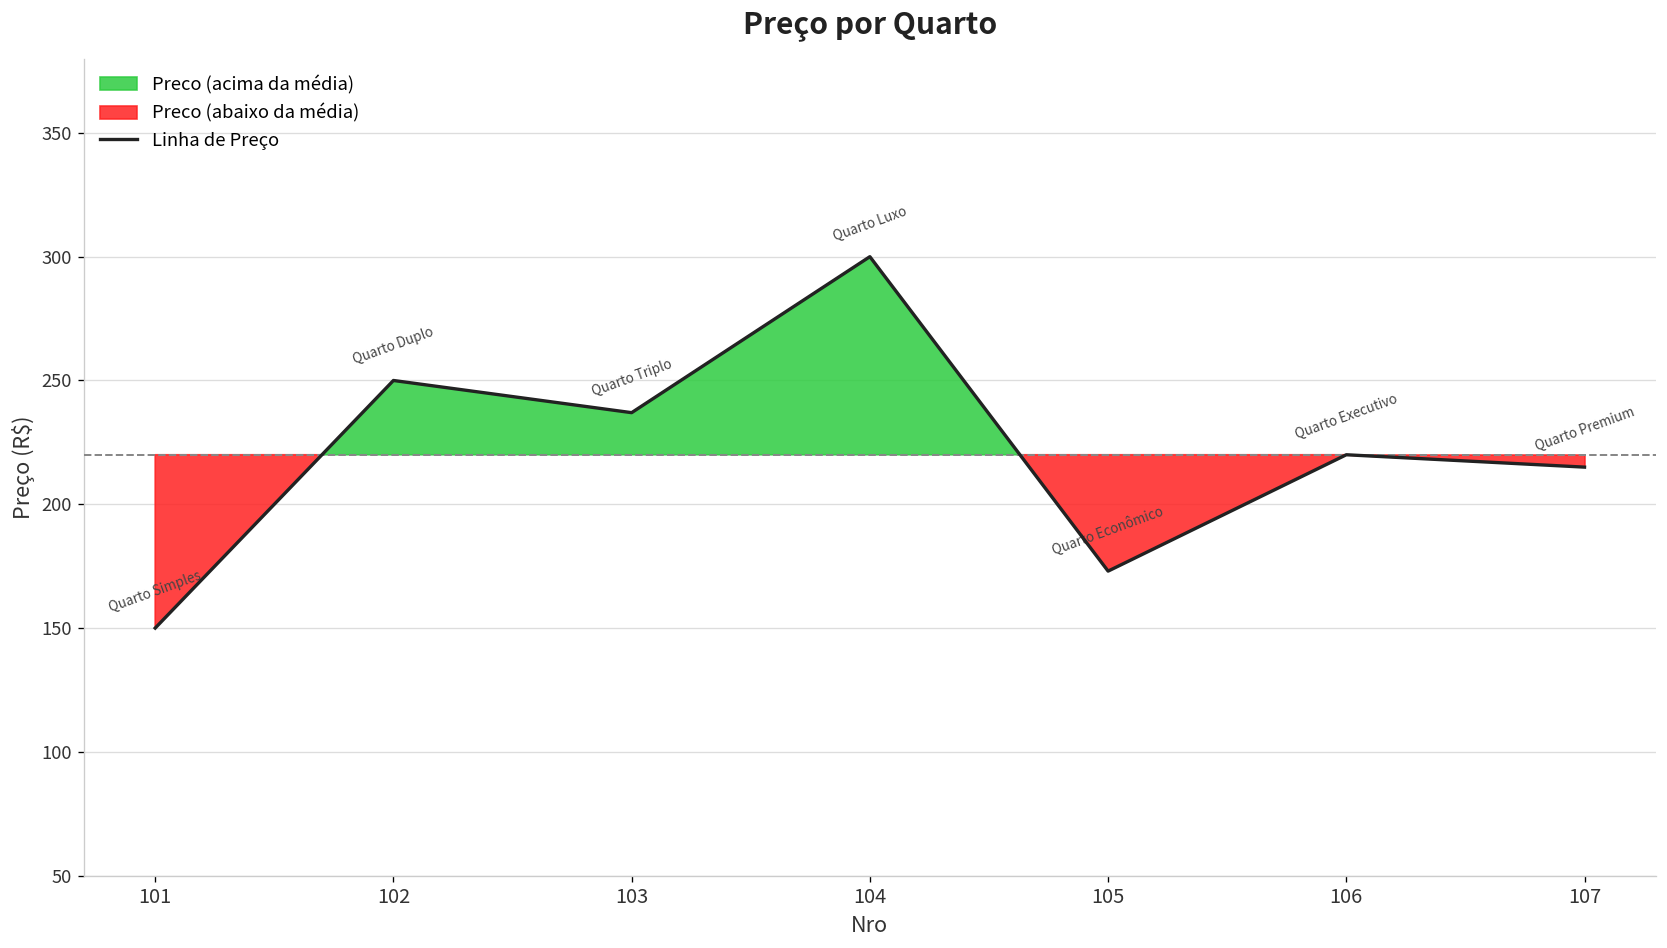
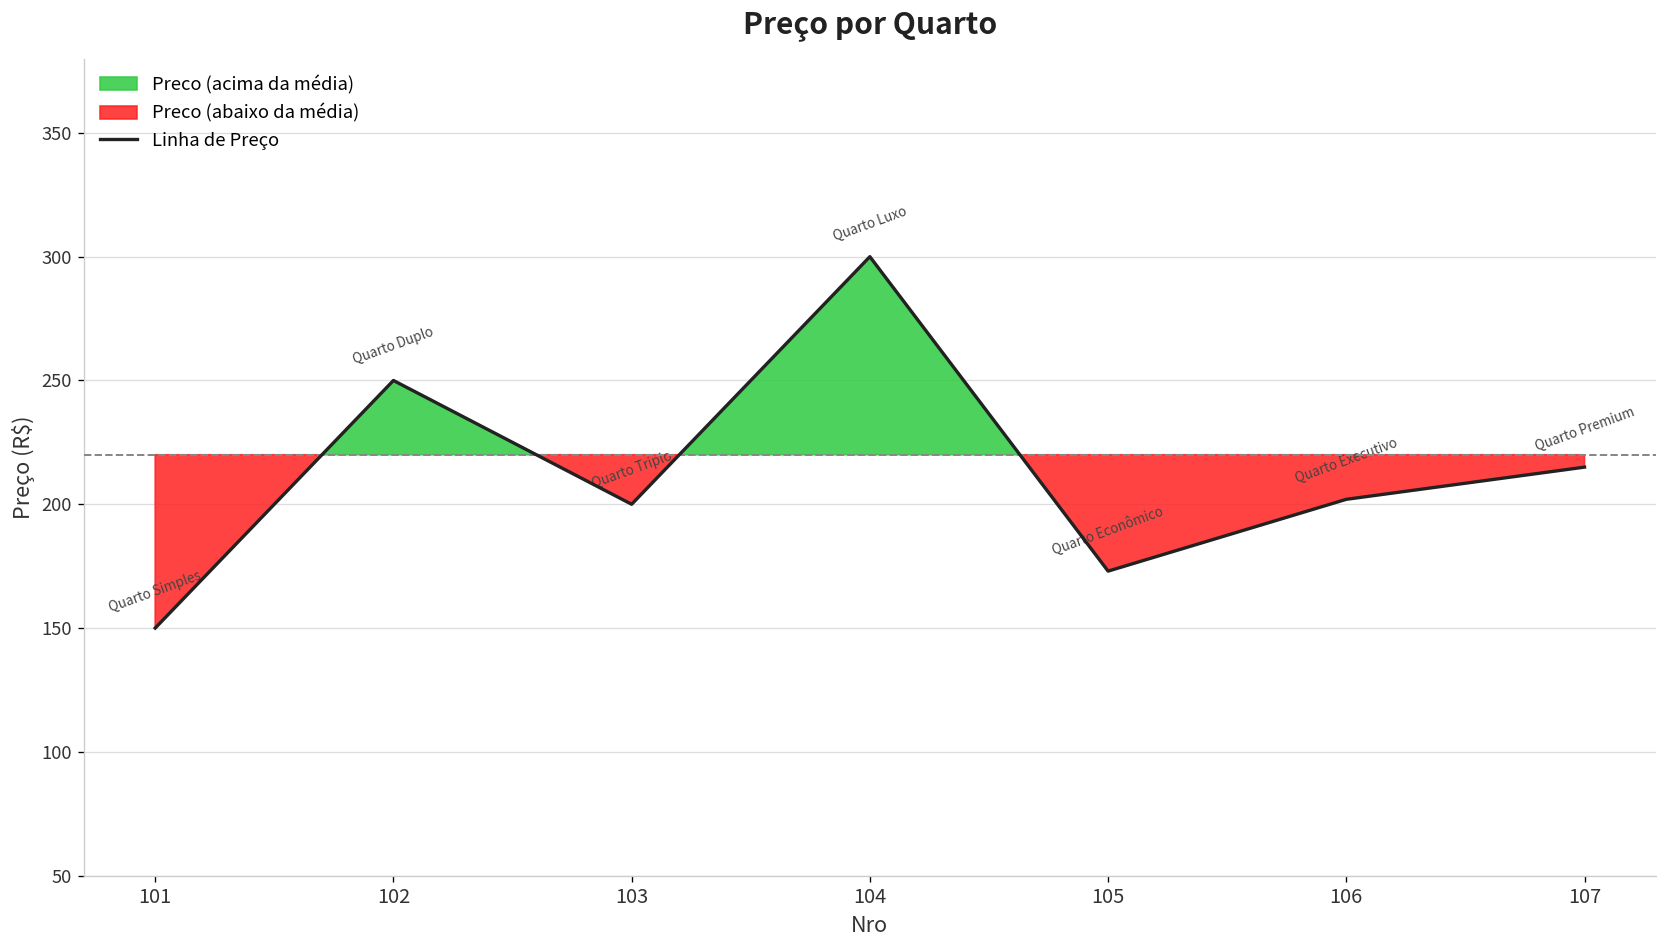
  {
    "101": 150,
    "102": 250,
-   "103": 237,
+   "103": 200,
    "104": 300,
    "105": 173,
-   "106": 220,
+   "106": 202,
    "107": 215
  }
